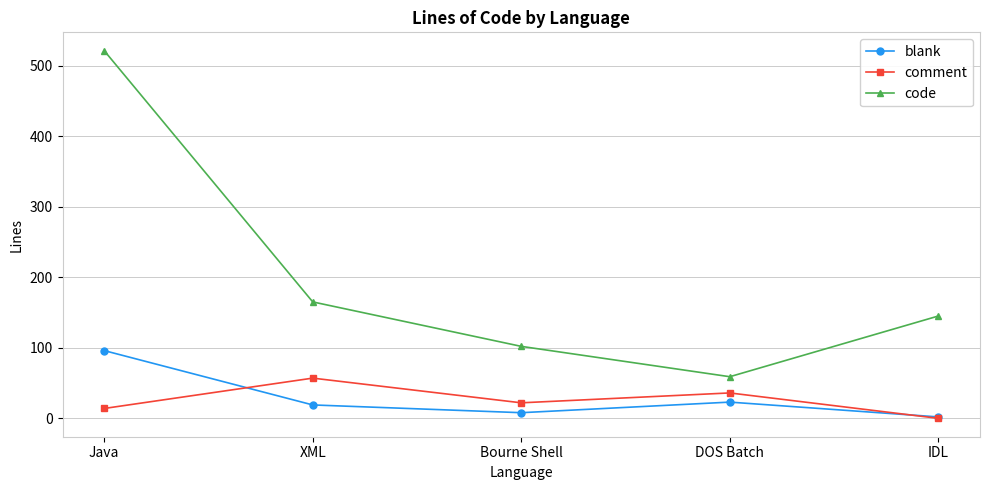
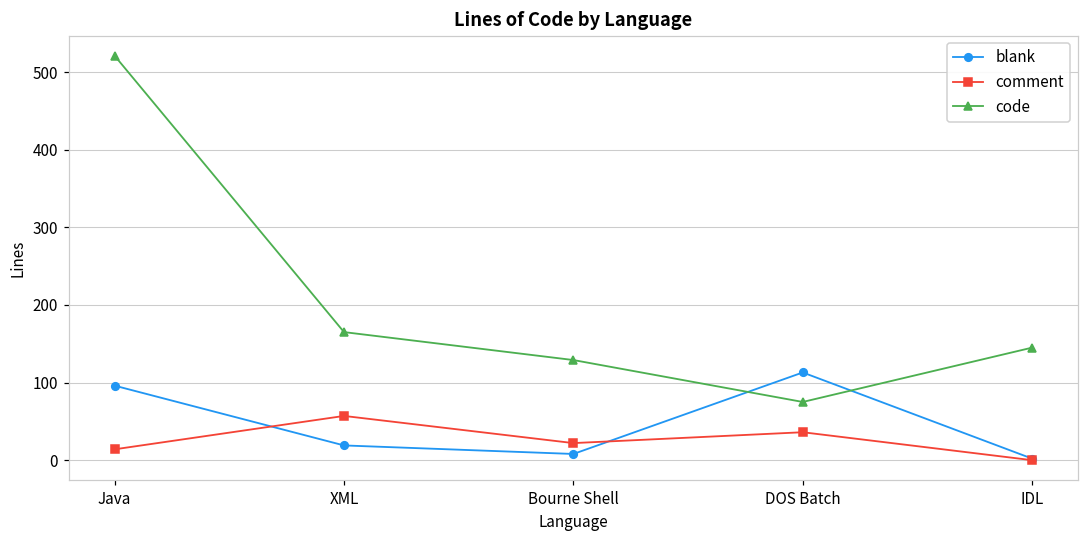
  {
    "blank": {
      "Java": 100,
      "XML": 20,
      "Bourne Shell": 10,
-     "DOS Batch": 20
+     "DOS Batch": 110
    },
    "comment": {
      "Java": 10,
      "XML": 60,
      "Bourne Shell": 20,
      "DOS Batch": 40
    },
    "code": {
      "Java": 520,
      "XML": 170,
-     "Bourne Shell": 100,
-     "DOS Batch": 60,
+     "Bourne Shell": 130,
+     "DOS Batch": 80,
      "IDL": 150
    }
  }
